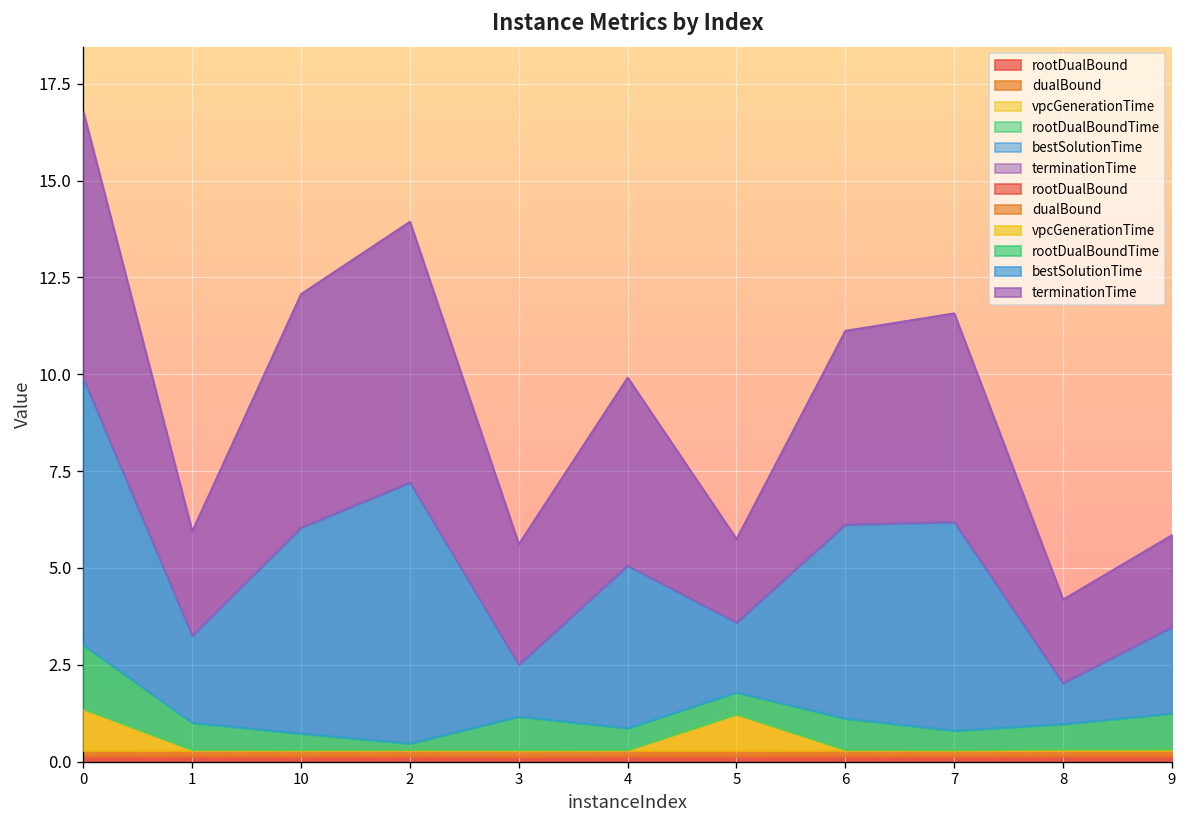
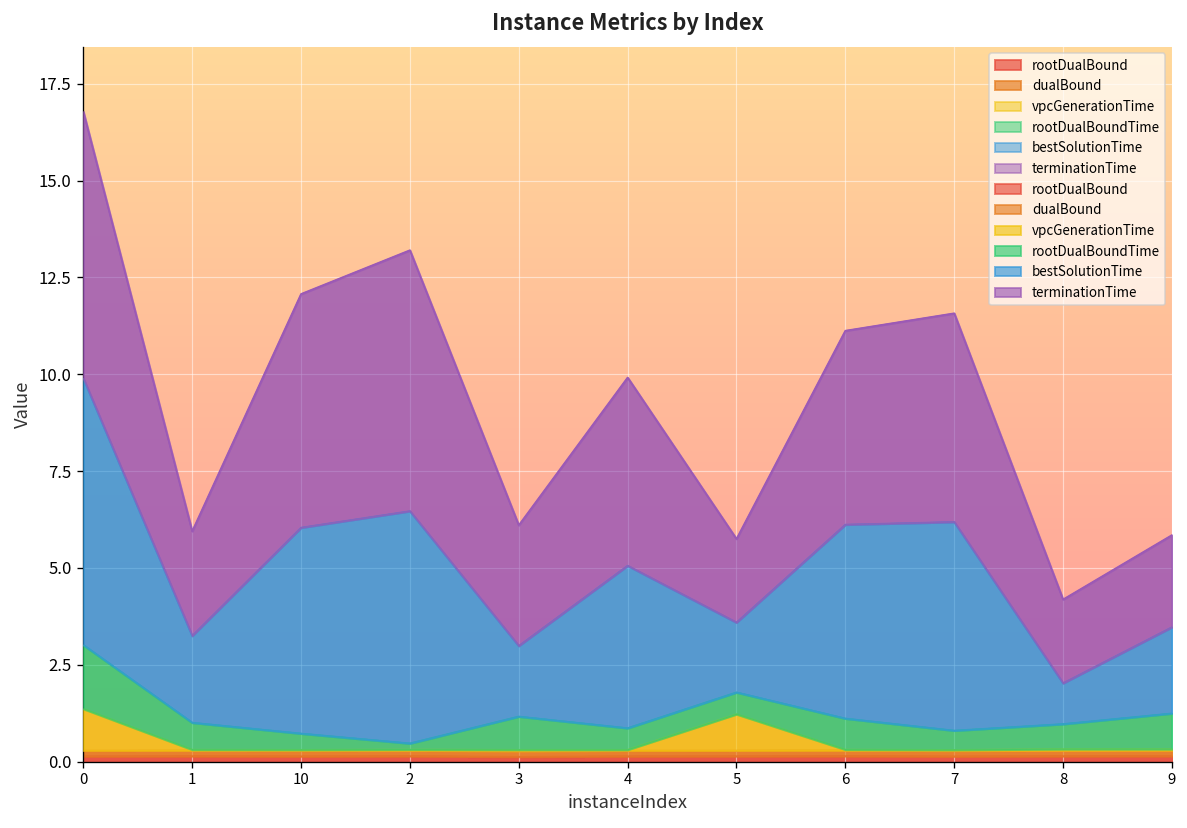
  {
    "vpcGenerationTime": {
      "0": 1.1,
      "5": 0.9
    },
    "rootDualBoundTime": {
      "0": 1.6,
      "1": 0.7,
      "10": 0.4,
      "2": 0.2,
      "3": 0.9,
      "4": 0.6,
      "5": 0.6,
      "6": 0.8,
      "7": 0.5,
      "8": 0.6,
      "9": 0.9
    },
    "bestSolutionTime": {
      "0": 6.9,
      "1": 2.2,
      "10": 5.3,
-     "2": 6.7,
-     "3": 1.3,
+     "2": 6.0,
+     "3": 1.8,
      "4": 4.2,
      "5": 1.8,
      "6": 5.0,
      "7": 5.4,
      "8": 1.1,
      "9": 2.2
    },
    "terminationTime": {
      "0": 6.9,
      "1": 2.7,
      "10": 6.0,
      "2": 6.7,
      "3": 3.1,
      "4": 4.9,
      "5": 2.2,
      "6": 5.0,
      "7": 5.4,
      "8": 2.2,
      "9": 2.4
    }
  }
